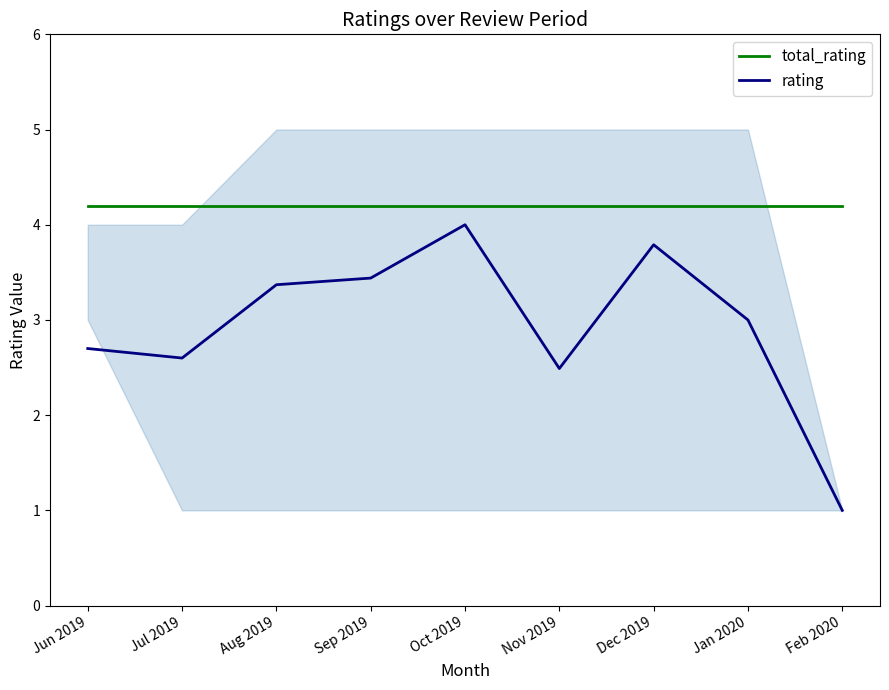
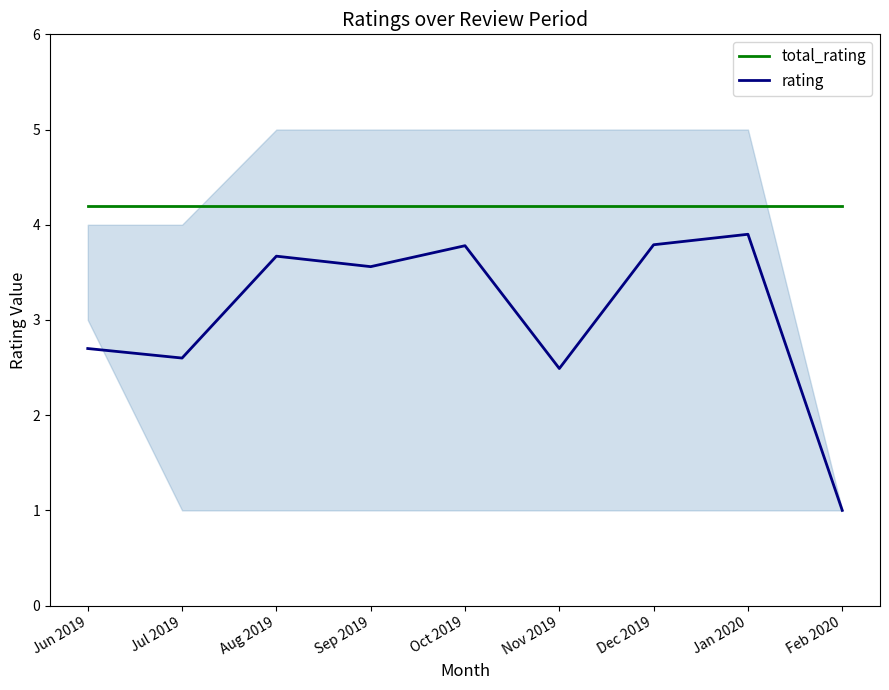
  {
    "total_rating": {
      "Jun 2019": 4.2,
      "Jul 2019": 4.2,
      "Aug 2019": 4.2,
      "Sep 2019": 4.2,
      "Oct 2019": 4.2,
      "Nov 2019": 4.2,
      "Dec 2019": 4.2,
      "Jan 2020": 4.2,
      "Feb 2020": 4.2
    },
    "rating": {
      "Jun 2019": 2.7,
      "Jul 2019": 2.6,
-     "Aug 2019": 3.4,
-     "Sep 2019": 3.4,
-     "Oct 2019": 4.0,
+     "Aug 2019": 3.7,
+     "Sep 2019": 3.6,
+     "Oct 2019": 3.8,
      "Nov 2019": 2.5,
      "Dec 2019": 3.8,
-     "Jan 2020": 3.0
+     "Jan 2020": 3.9
    }
  }
